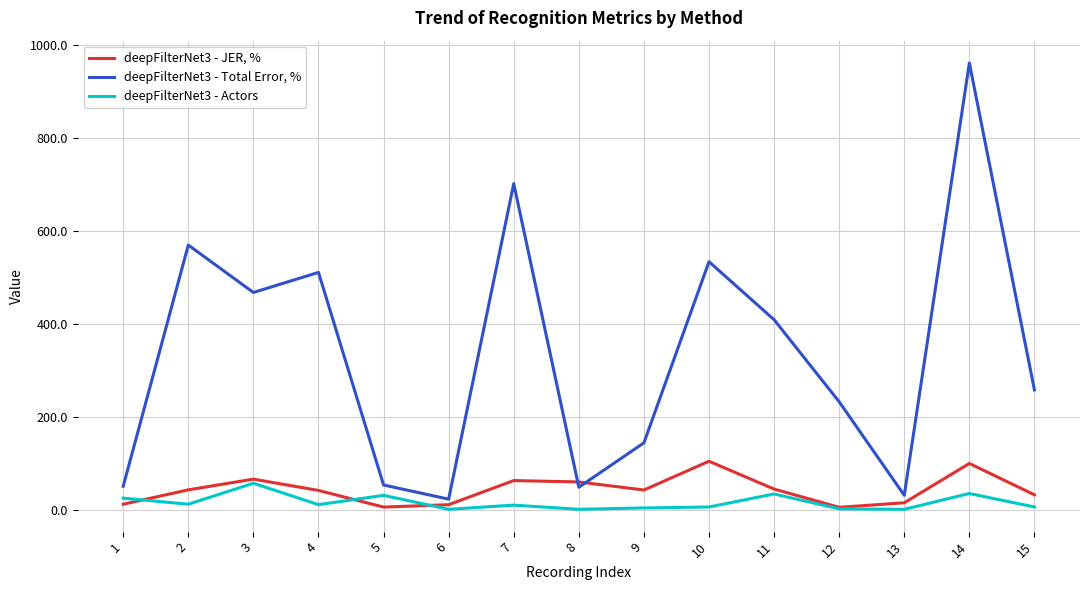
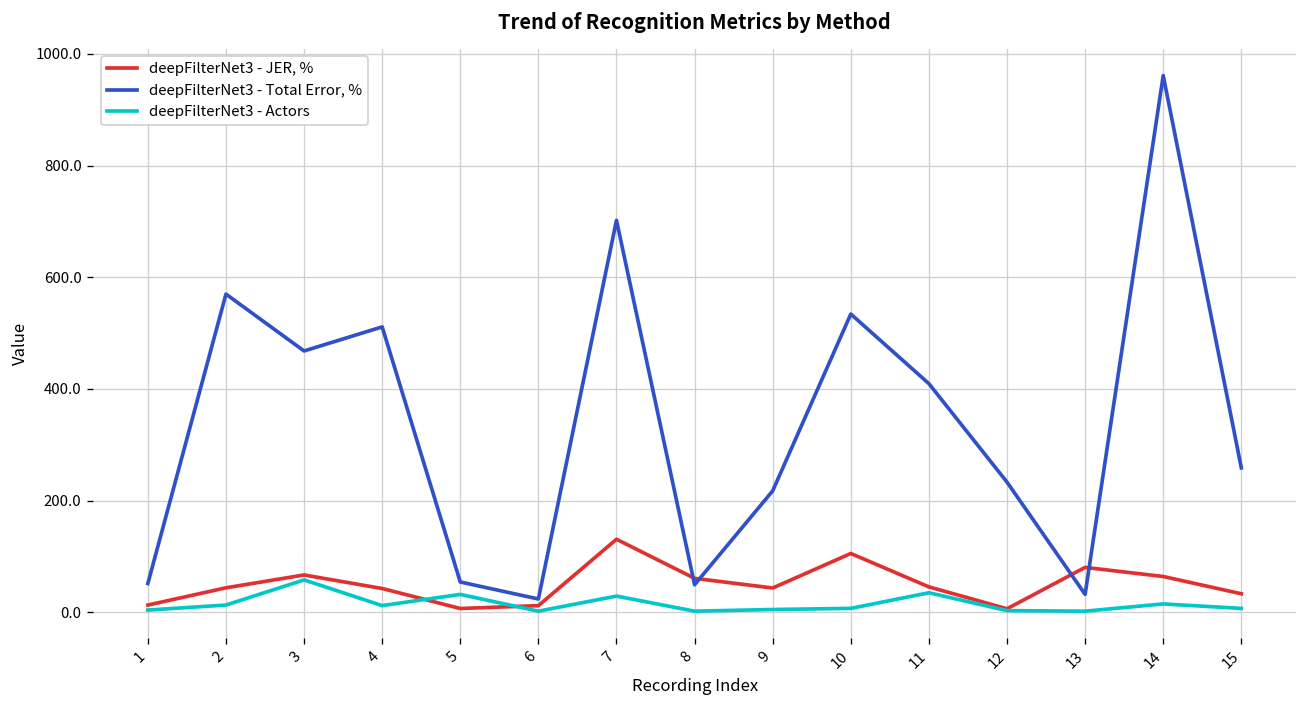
  {
    "deepFilterNet3 - JER, %": {
      "1": 10,
      "2": 40,
      "3": 70,
      "4": 40,
      "5": 10,
      "6": 10,
-     "7": 60,
+     "7": 130,
      "8": 60,
      "9": 40,
      "10": 110,
      "11": 50,
-     "13": 20,
-     "14": 100,
+     "13": 80,
+     "14": 60,
      "15": 30
    },
    "deepFilterNet3 - Total Error, %": {
      "1": 50,
      "2": 570,
      "3": 470,
      "4": 510,
      "5": 50,
      "6": 20,
      "7": 700,
      "8": 50,
-     "9": 140,
+     "9": 220,
      "10": 530,
      "11": 410,
      "12": 230,
      "13": 30,
      "14": 960,
      "15": 260
    },
    "deepFilterNet3 - Actors": {
-     "1": 30,
+     "1": 0,
      "2": 10,
      "3": 60,
      "4": 10,
      "5": 30,
      "6": 0,
-     "7": 10,
+     "7": 30,
      "8": 0,
      "9": 10,
      "10": 10,
      "11": 40,
      "13": 0,
-     "14": 40,
+     "14": 20,
      "15": 10
    }
  }
